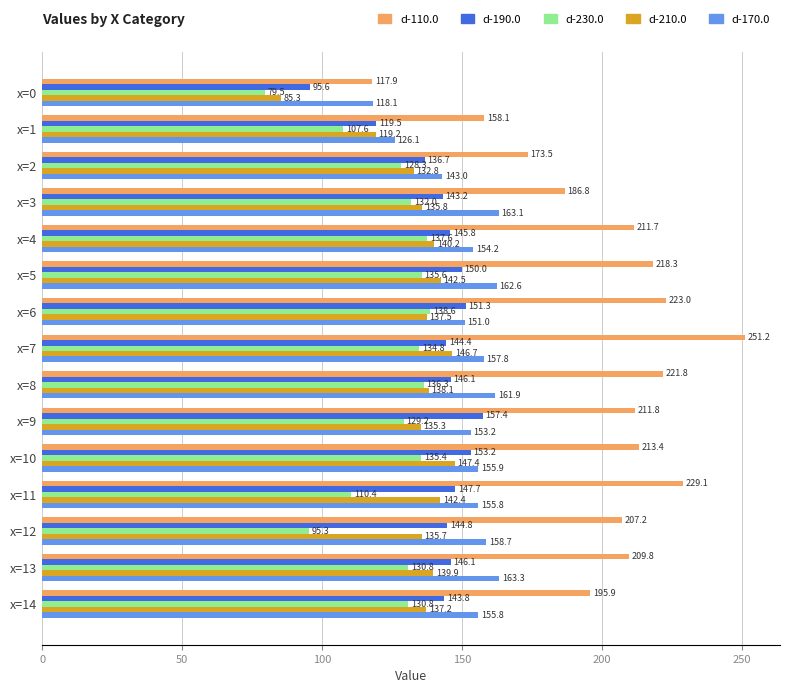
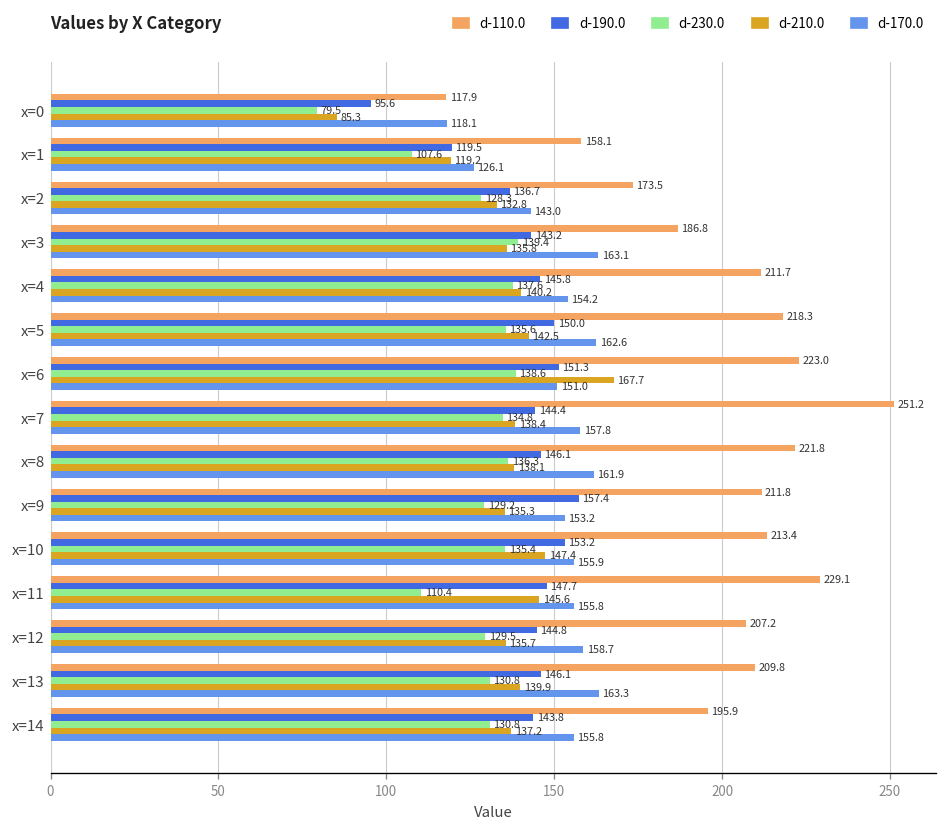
  {
    "d-110.0": {
      "x=0": 117.9,
      "x=1": 158.1,
      "x=2": 173.5,
      "x=3": 186.8,
      "x=4": 211.7,
      "x=5": 218.3,
      "x=6": 223.0,
      "x=7": 251.2,
      "x=8": 221.8,
      "x=9": 211.8,
      "x=10": 213.4,
      "x=11": 229.1,
      "x=12": 207.2,
      "x=13": 209.8,
      "x=14": 195.9
    },
    "d-230.0": {
      "x=0": 79.5,
      "x=1": 107.6,
-     "x=3": 132.0,
+     "x=3": 139.4,
      "x=5": 135.6,
      "x=6": 138.6,
      "x=9": 129.2,
      "x=10": 135.4,
      "x=11": 110.4,
-     "x=12": 95.3,
+     "x=12": 129.5,
      "x=13": 130.8,
      "x=14": 130.8
    },
    "d-210.0": {
      "x=0": 85.3,
      "x=1": 119.2,
      "x=5": 142.5,
-     "x=6": 137.5,
-     "x=7": 146.7,
+     "x=6": 167.7,
+     "x=7": 138.4,
      "x=9": 135.3,
      "x=10": 147.4,
-     "x=11": 142.4,
+     "x=11": 145.6,
      "x=12": 135.7,
      "x=13": 139.9,
      "x=14": 137.2
    }
  }
